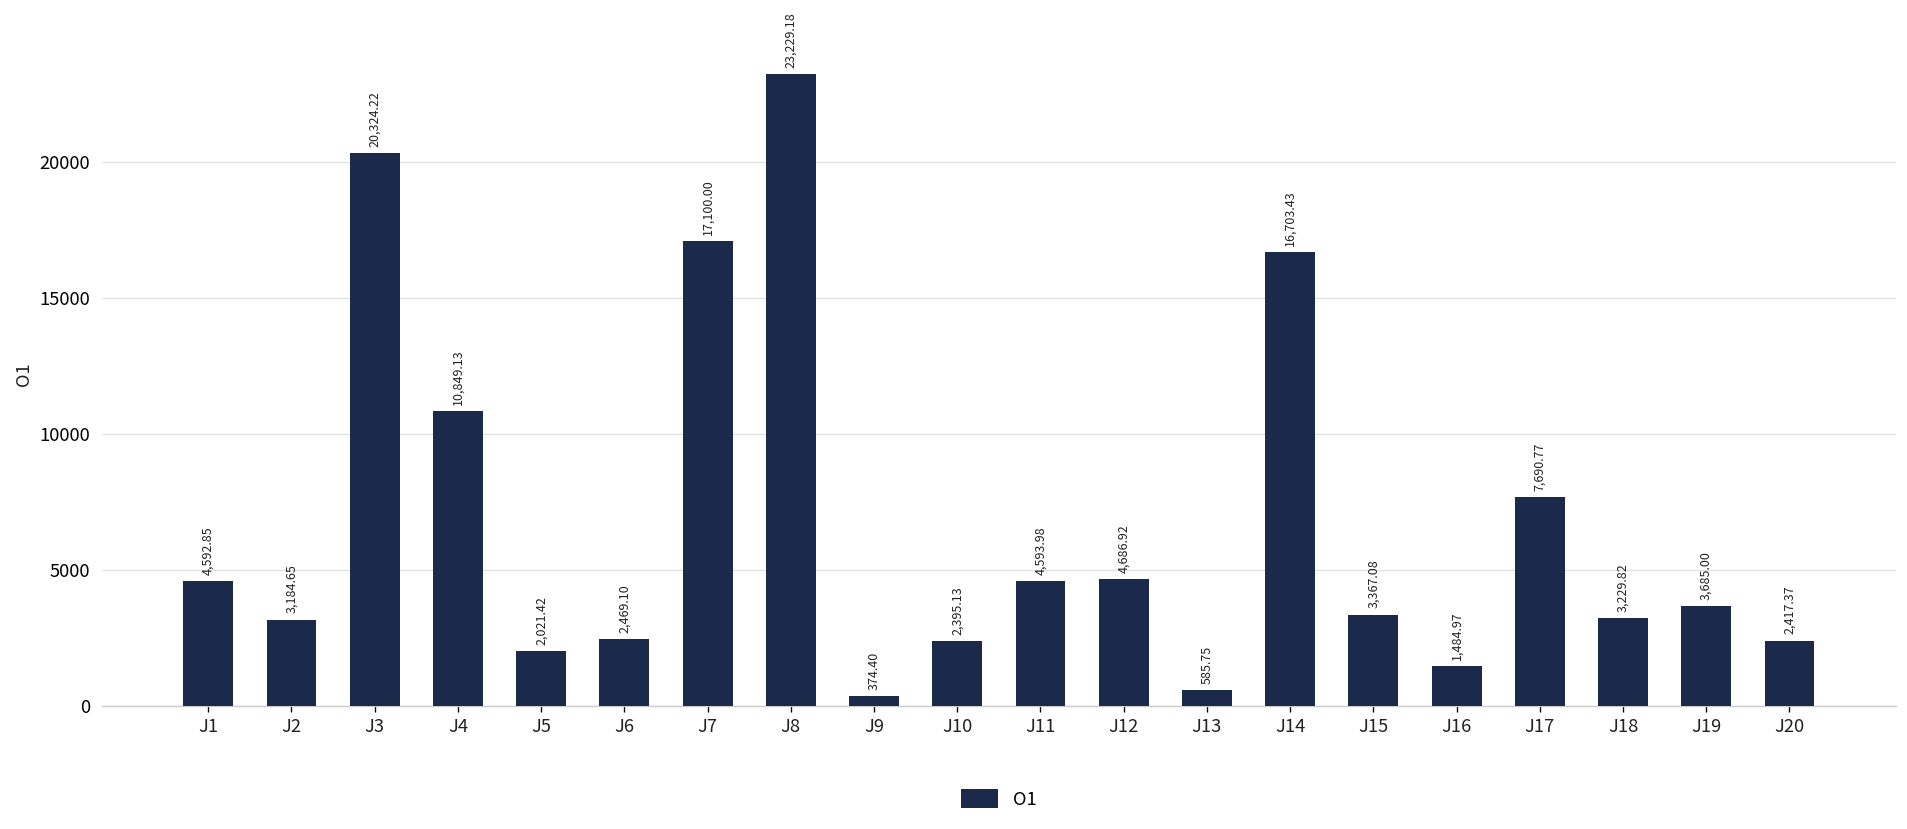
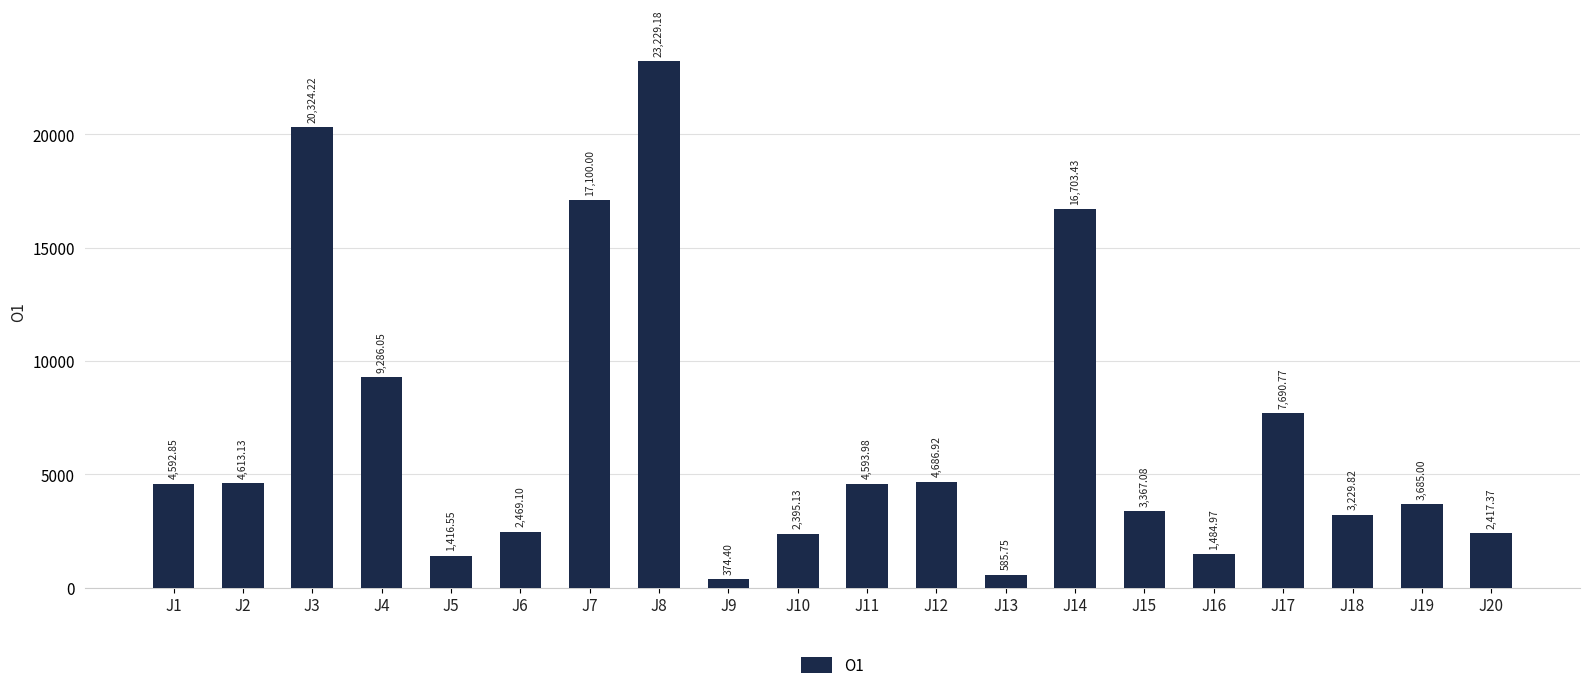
  {
    "J1": "4,592.85",
-   "J2": "3,184.65",
+   "J2": "4,613.13",
    "J3": "20,324.22",
-   "J4": "10,849.13",
-   "J5": "2,021.42",
+   "J4": "9,286.05",
+   "J5": "1,416.55",
    "J6": "2,469.10",
    "J7": "17,100.00",
    "J8": "23,229.18",
    "J9": "374.40",
    "J10": "2,395.13",
    "J11": "4,593.98",
    "J12": "4,686.92",
    "J13": "585.75",
    "J14": "16,703.43",
    "J15": "3,367.08",
    "J16": "1,484.97",
    "J17": "7,690.77",
    "J18": "3,229.82",
    "J19": "3,685.00",
    "J20": "2,417.37"
  }
